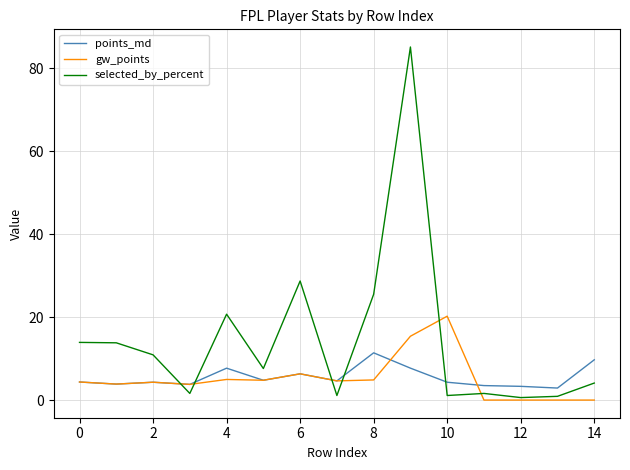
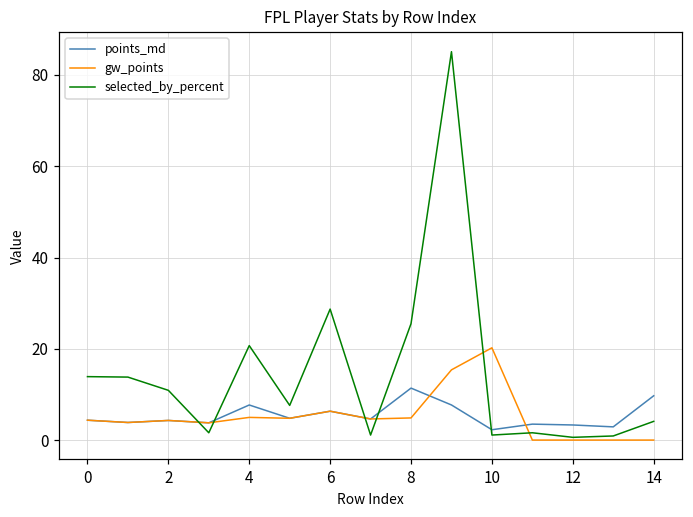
  {
    "points_md": {
      "4": 8,
      "8": 11,
-     "10": 4,
+     "10": 2,
      "12": 3,
      "14": 10
    },
    "gw_points": {
      "4": 5,
      "8": 5,
      "10": 20,
      "14": 0
    },
    "selected_by_percent": {
      "0": 14,
      "2": 11,
      "4": 21,
      "6": 29,
      "8": 26,
      "10": 1,
      "14": 4
    }
  }
